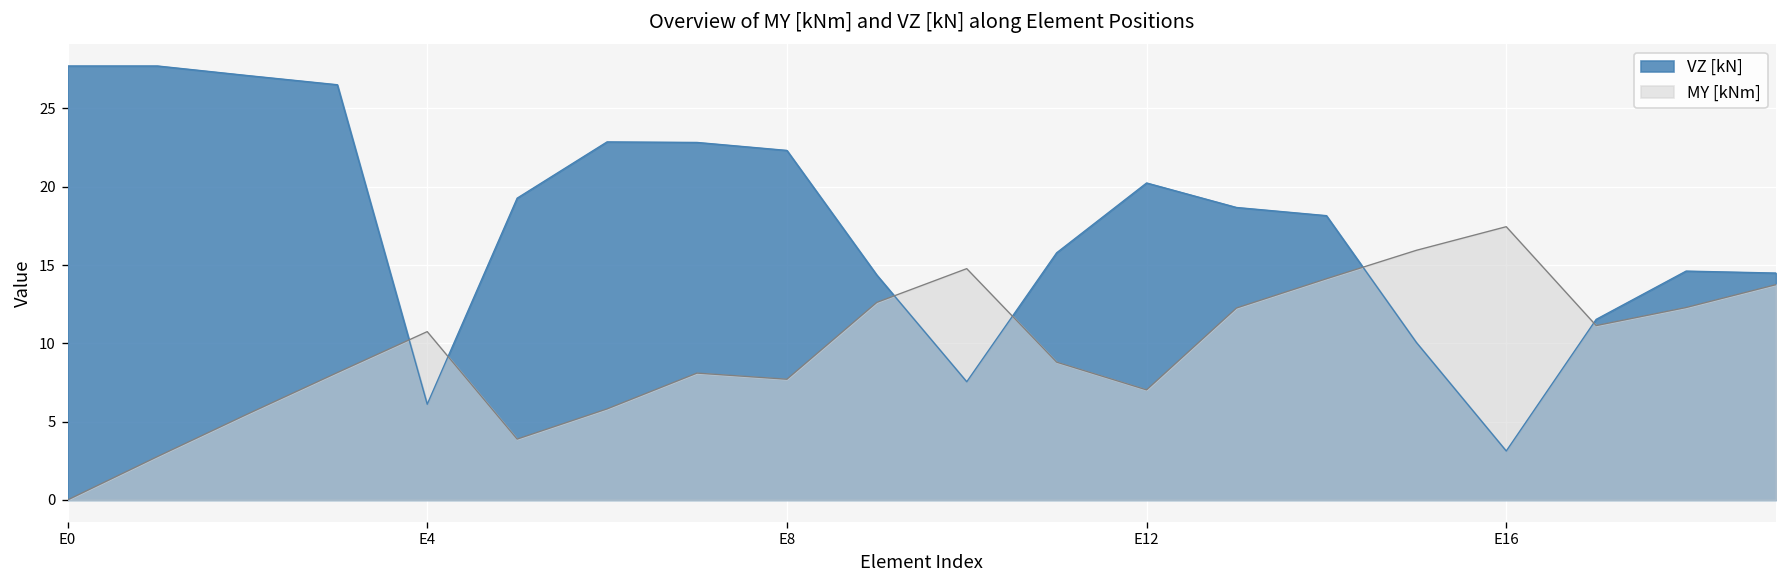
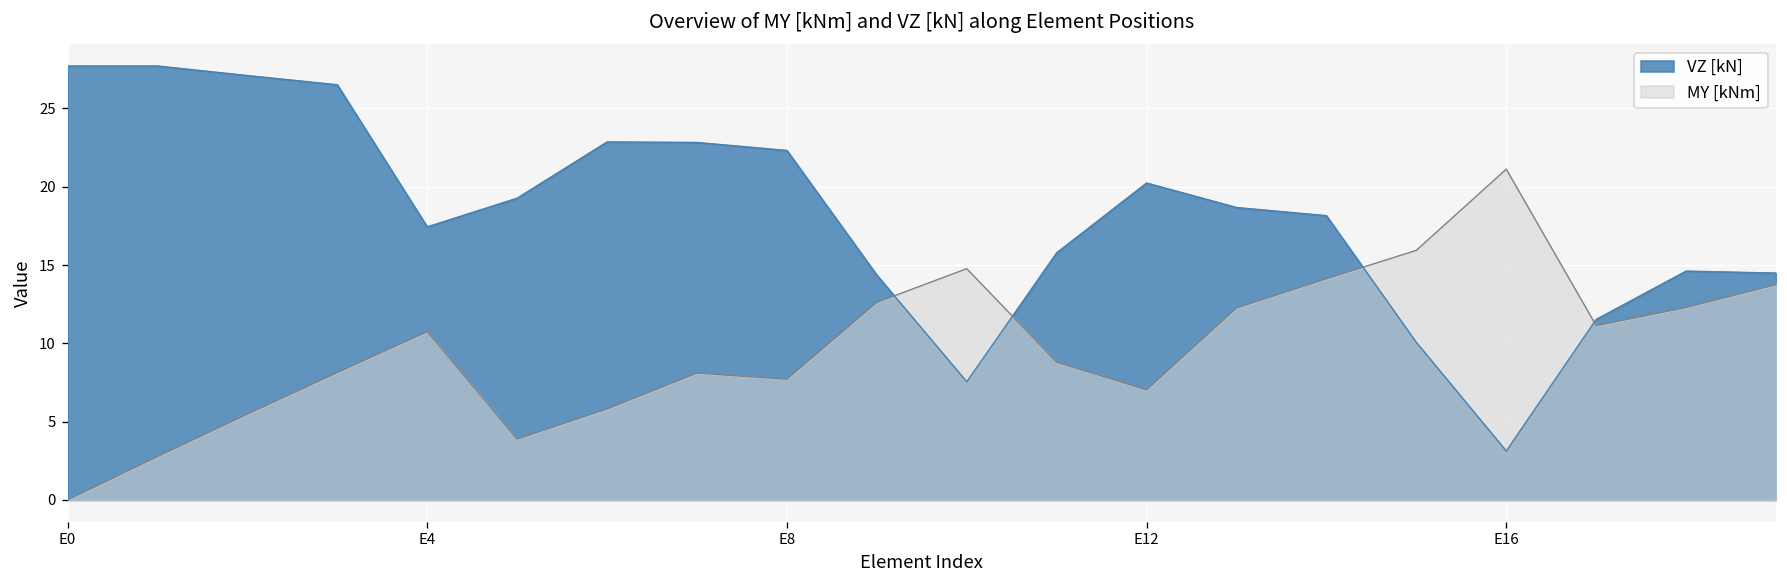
  {
    "VZ [kN]": {
      "E0": 27.7,
-     "E4": 6.1,
+     "E4": 17.4,
      "E8": 22.3,
      "E12": 20.2,
      "E16": 3.1
    },
    "MY [kNm]": {
      "E0": 0.0,
      "E4": 10.7,
      "E8": 7.7,
      "E12": 7.0,
-     "E16": 17.4
+     "E16": 21.1
    }
  }
